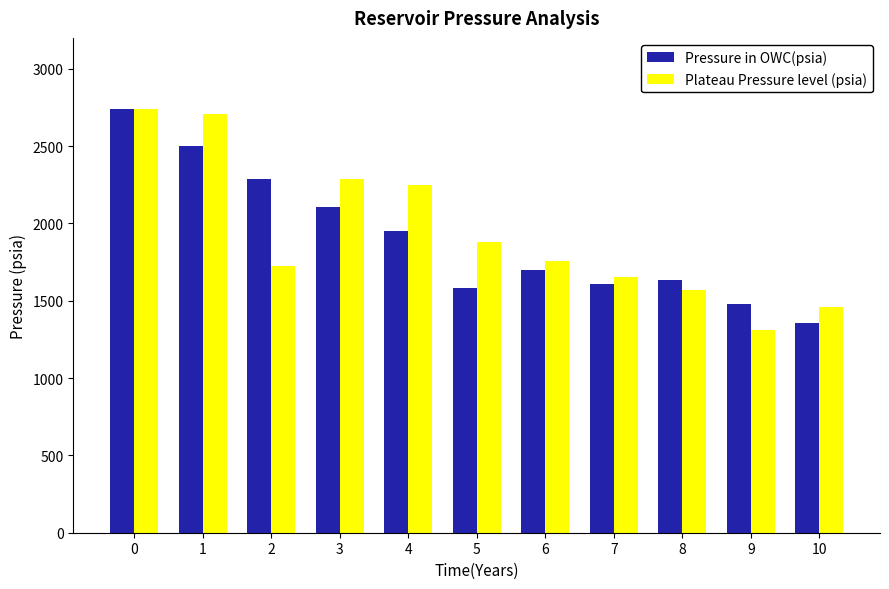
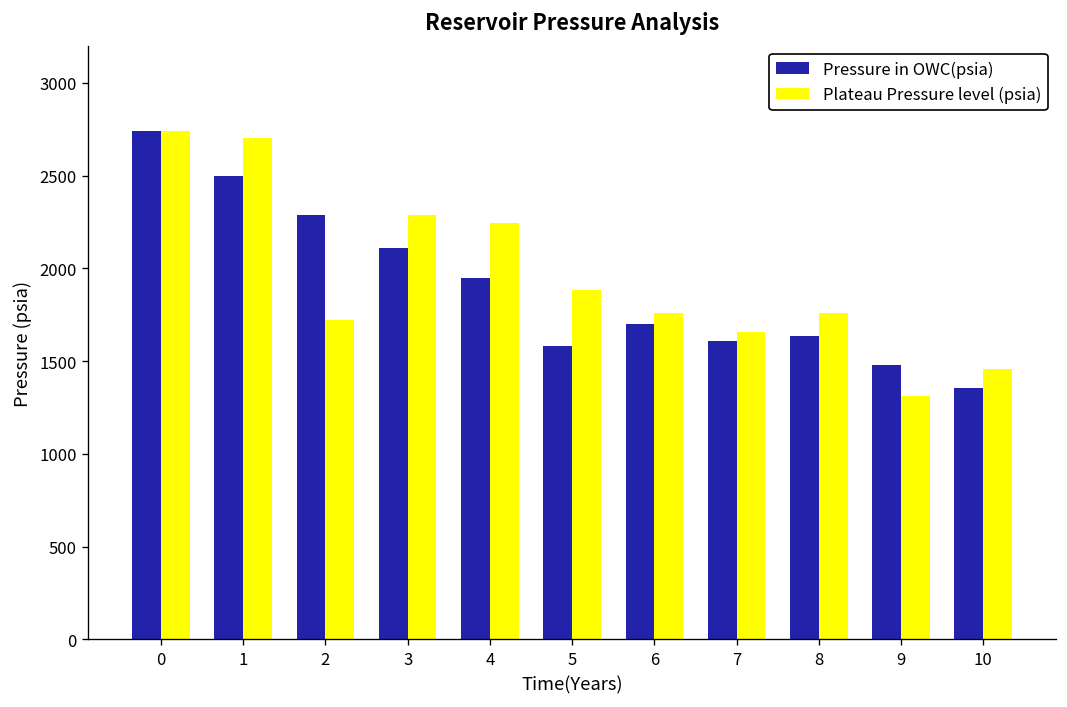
  {
    "Pressure in OWC(psia)": {
      "0": 2740,
      "1": 2500,
      "2": 2290,
      "3": 2110,
      "4": 1950,
      "5": 1580,
      "6": 1700,
      "7": 1610,
      "8": 1640,
      "9": 1480,
      "10": 1360
    },
    "Plateau Pressure level (psia)": {
      "0": 2740,
      "1": 2710,
      "2": 1720,
      "3": 2290,
      "4": 2250,
      "5": 1880,
      "6": 1760,
      "7": 1660,
-     "8": 1570,
+     "8": 1760,
      "9": 1310,
      "10": 1460
    }
  }
